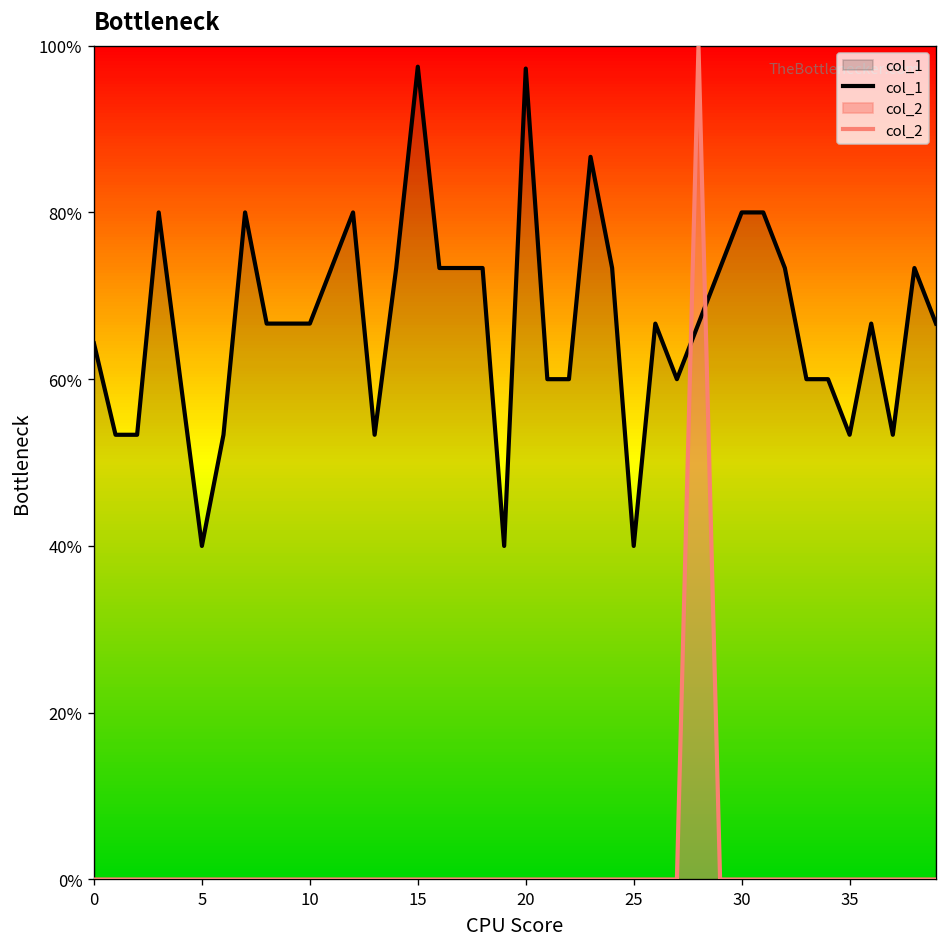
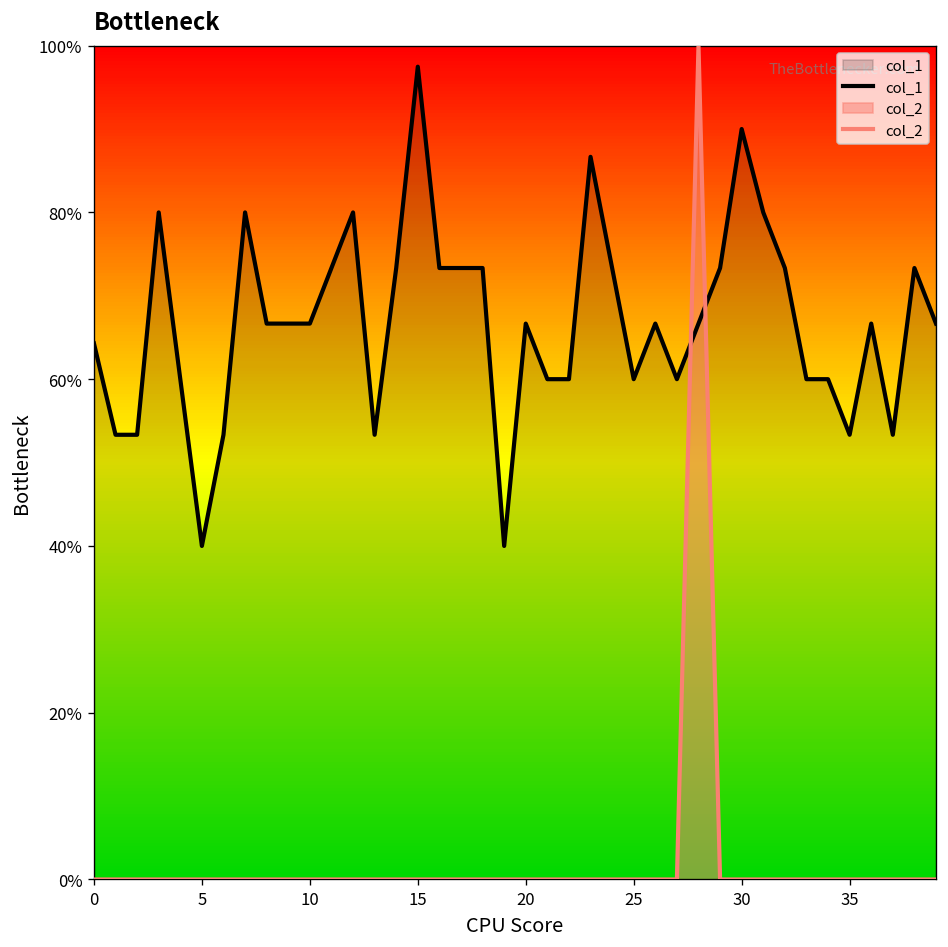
  {
    "col_1": {
      "0": "64%",
      "5": "40%",
      "10": "67%",
      "15": "97%",
-     "20": "97%",
-     "25": "40%",
-     "30": "80%",
+     "20": "67%",
+     "25": "60%",
+     "30": "90%",
      "35": "53%"
    },
    "col_2": {
      "0": "0%",
      "5": "0%",
      "10": "0%",
      "15": "0%",
      "20": "0%",
      "25": "0%",
      "30": "0%",
      "35": "0%"
    }
  }
